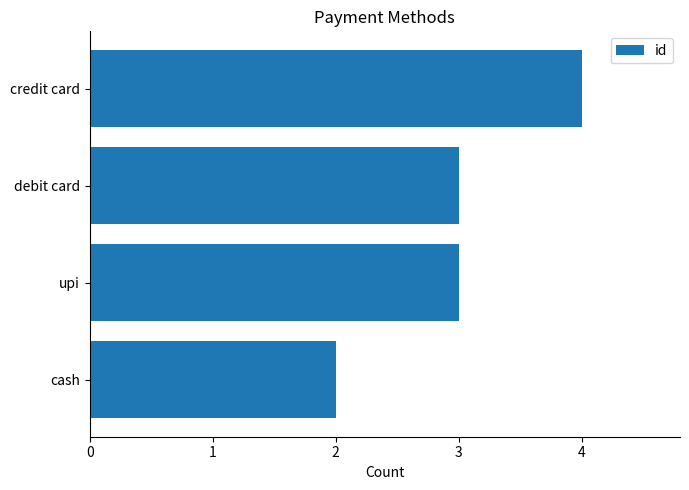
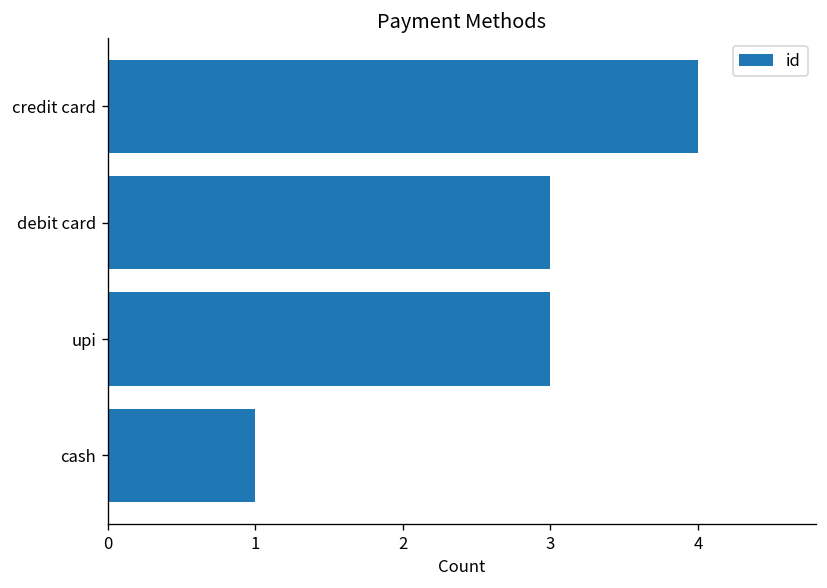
  {
    "credit card": 4,
    "debit card": 3,
    "upi": 3,
-   "cash": 2
+   "cash": 1
  }
